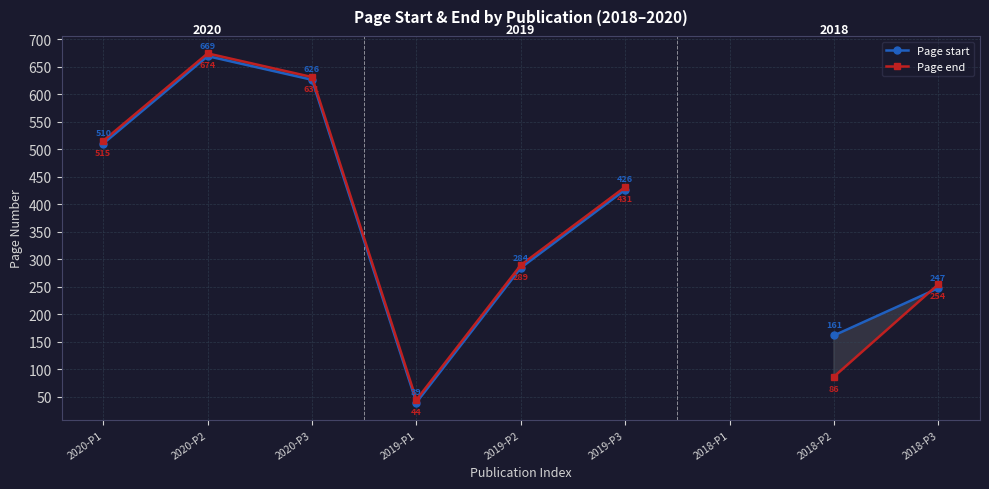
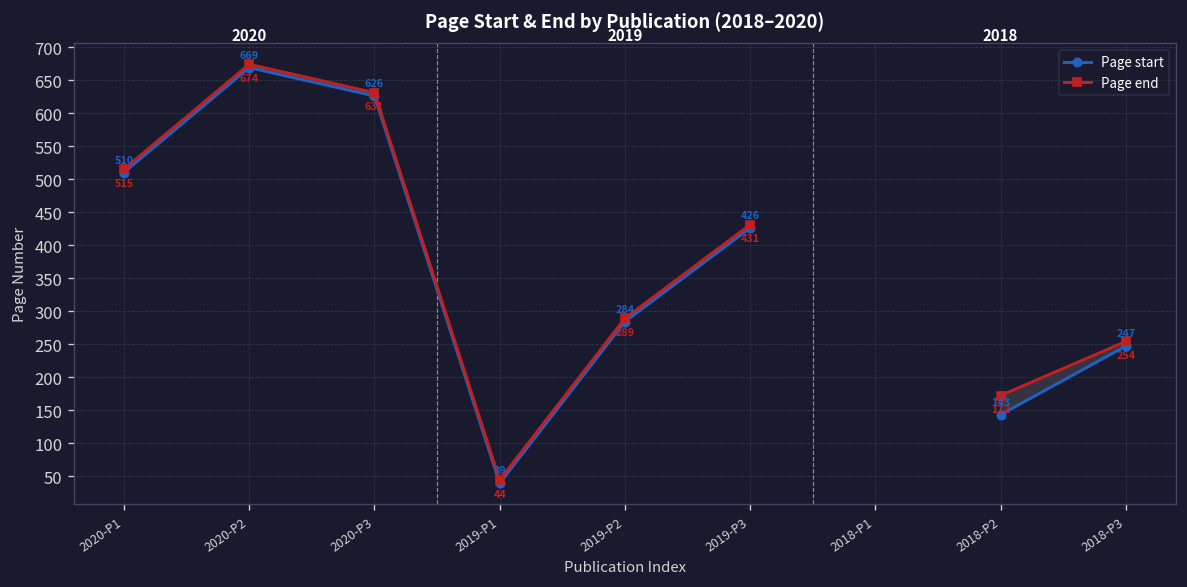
  {
    "Page start": {
      "2020-P1": 510,
      "2020-P2": 669,
      "2020-P3": 626,
      "2019-P1": 39,
      "2019-P2": 284,
      "2019-P3": 426,
-     "2018-P2": 161,
+     "2018-P2": 143,
      "2018-P3": 247
    },
    "Page end": {
      "2020-P1": 515,
      "2020-P2": 674,
      "2020-P3": 631,
      "2019-P1": 44,
      "2019-P2": 289,
      "2019-P3": 431,
-     "2018-P2": 86,
+     "2018-P2": 172,
      "2018-P3": 254
    }
  }
